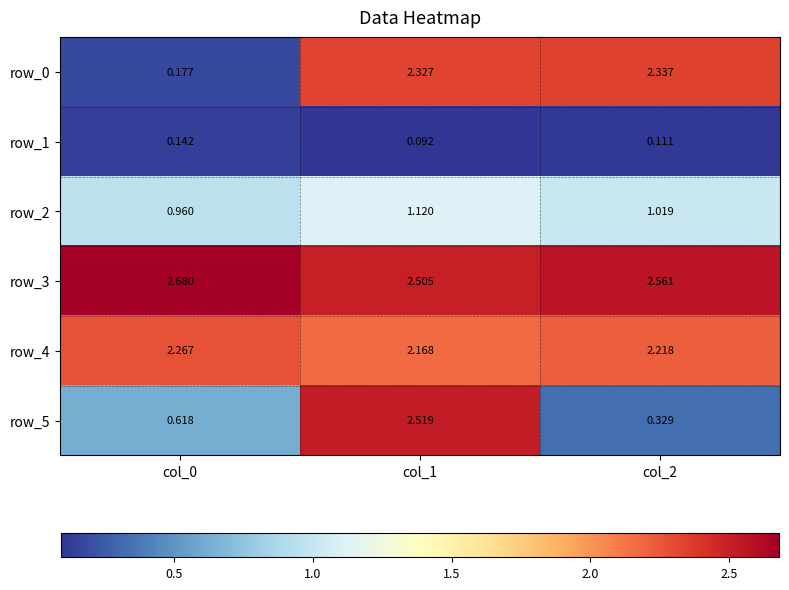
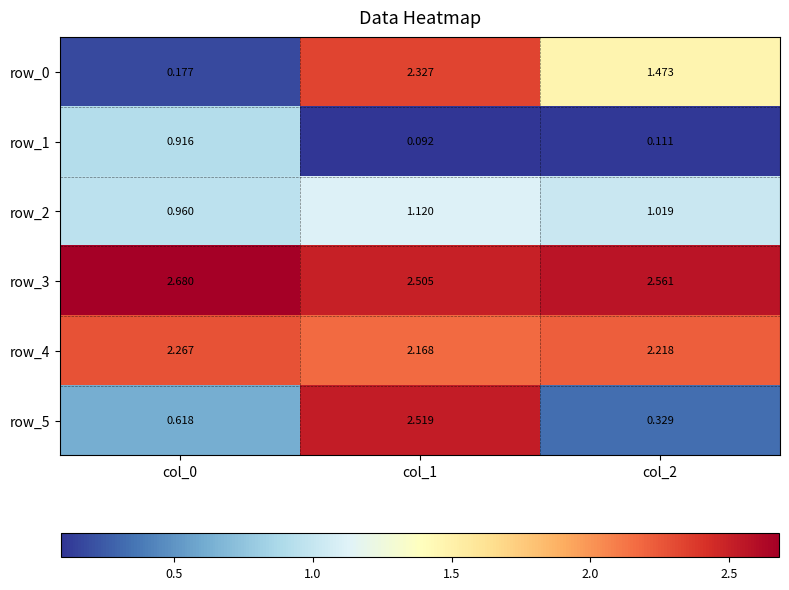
  {
    "row_0": {
      "col_0": 0.177,
      "col_1": 2.327,
-     "col_2": 2.337
+     "col_2": 1.473
    },
    "row_1": {
-     "col_0": 0.142,
+     "col_0": 0.916,
      "col_1": 0.092,
      "col_2": 0.111
    },
    "row_2": {
      "col_0": 0.960,
      "col_1": 1.120,
      "col_2": 1.019
    },
    "row_3": {
      "col_0": 2.680,
      "col_1": 2.505,
      "col_2": 2.561
    },
    "row_4": {
      "col_0": 2.267,
      "col_1": 2.168,
      "col_2": 2.218
    },
    "row_5": {
      "col_0": 0.618,
      "col_1": 2.519,
      "col_2": 0.329
    }
  }
